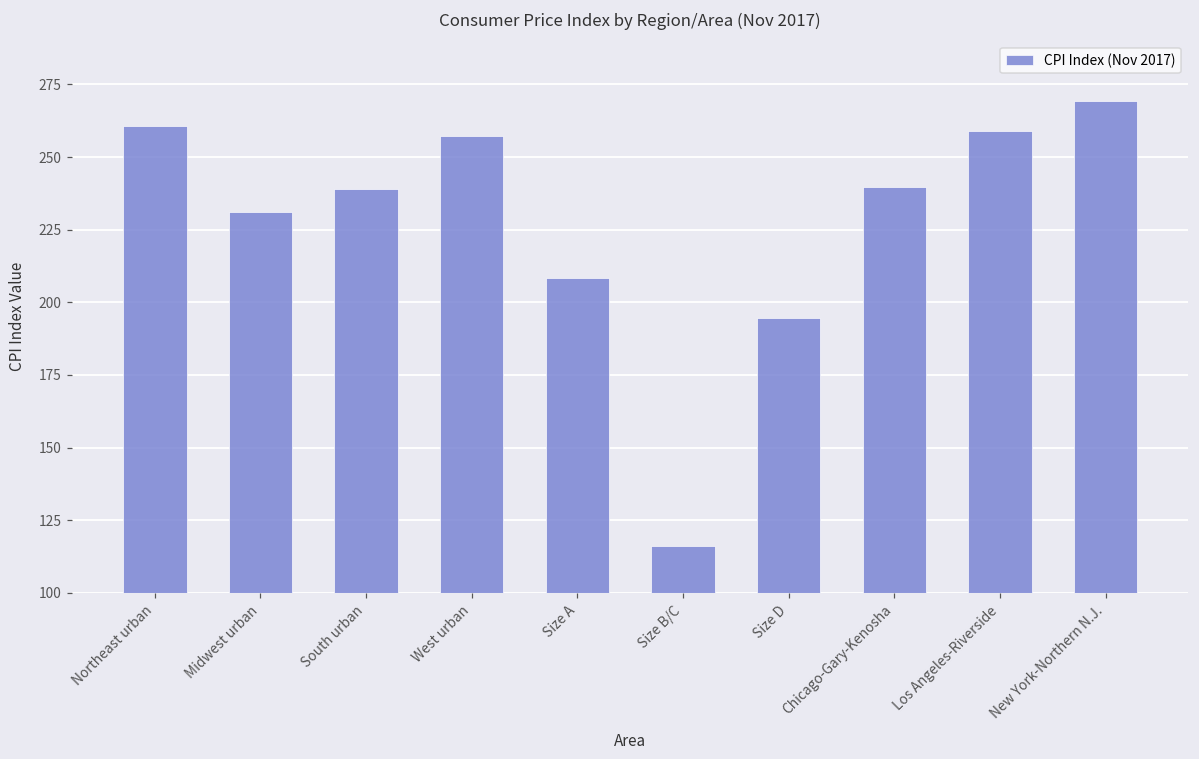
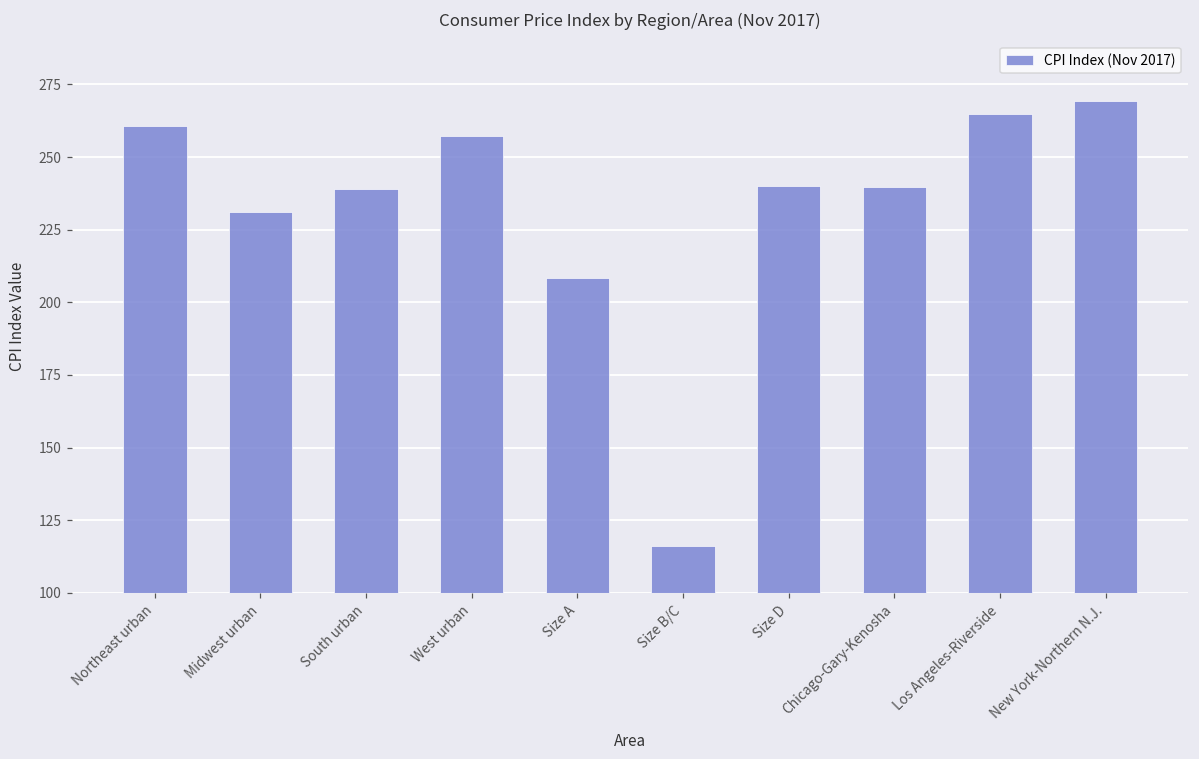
  {
    "Northeast urban": 261,
    "Midwest urban": 231,
    "South urban": 239,
    "West urban": 257,
    "Size A": 209,
    "Size B/C": 116,
-   "Size D": 194,
+   "Size D": 240,
    "Chicago-Gary-Kenosha": 240,
-   "Los Angeles-Riverside": 259,
+   "Los Angeles-Riverside": 265,
    "New York-Northern N.J.": 269
  }
